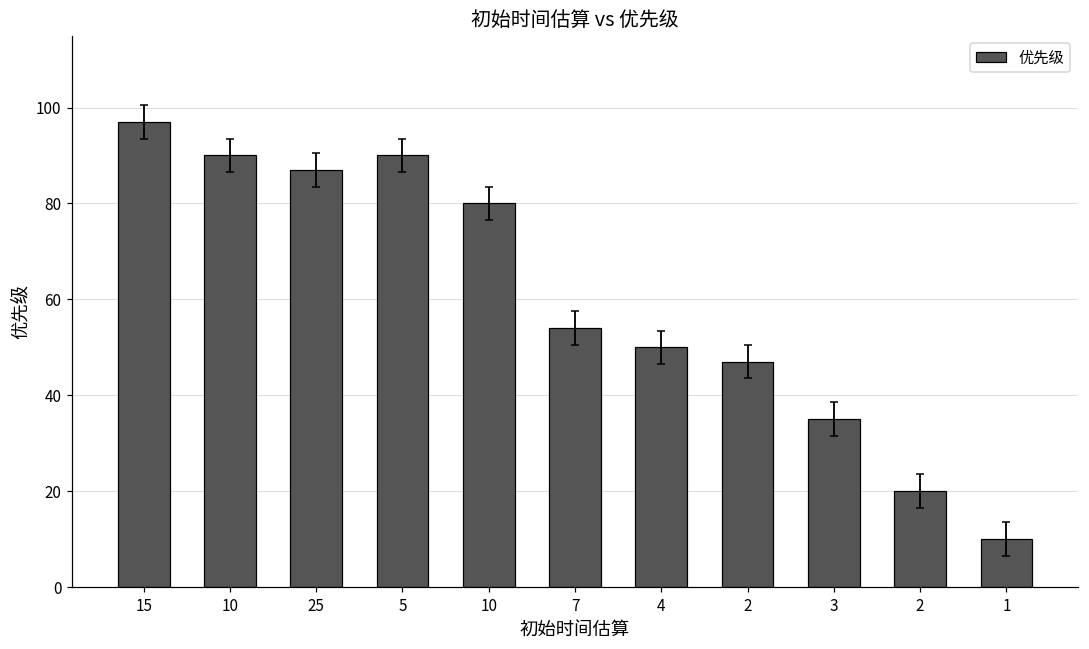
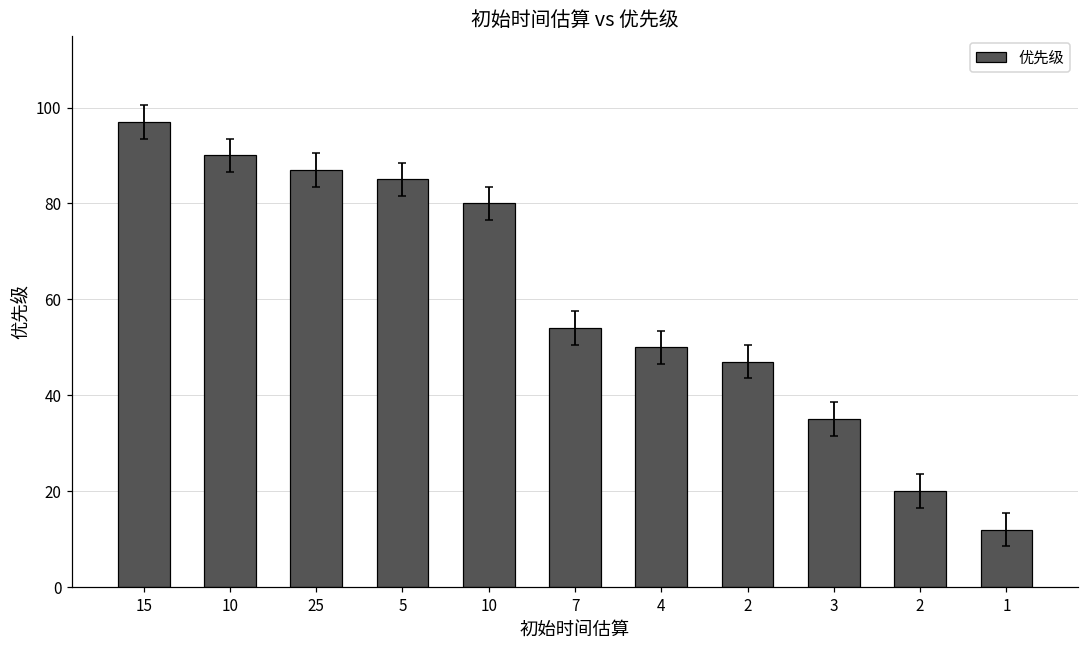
  {
    "优先级": {
      "15": 97,
      "25": 87,
-     "5": 90,
+     "5": 85,
      "7": 54,
      "4": 50,
      "3": 35,
-     "1": 10
+     "1": 12
    }
  }
